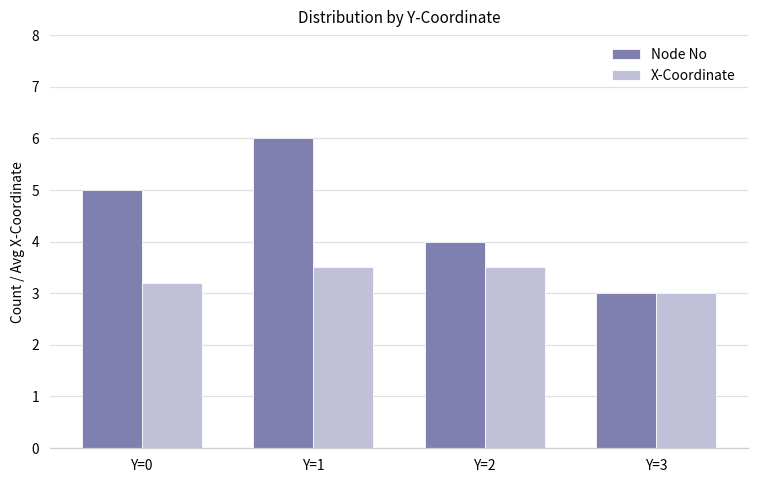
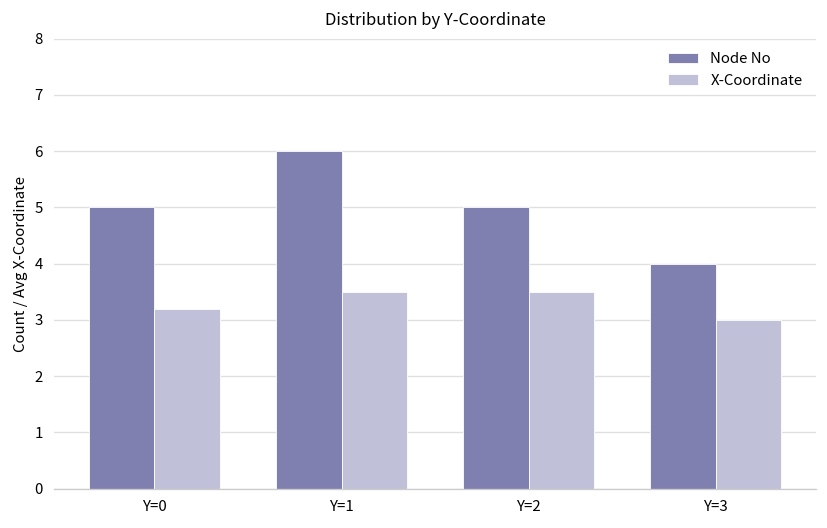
  {
    "Node No": {
      "Y=0": 5,
      "Y=1": 6,
-     "Y=2": 4,
-     "Y=3": 3
+     "Y=2": 5,
+     "Y=3": 4
    },
    "X-Coordinate": {
      "Y=0": 3.2,
      "Y=1": 3.5,
      "Y=2": 3.5,
      "Y=3": 3
    }
  }
